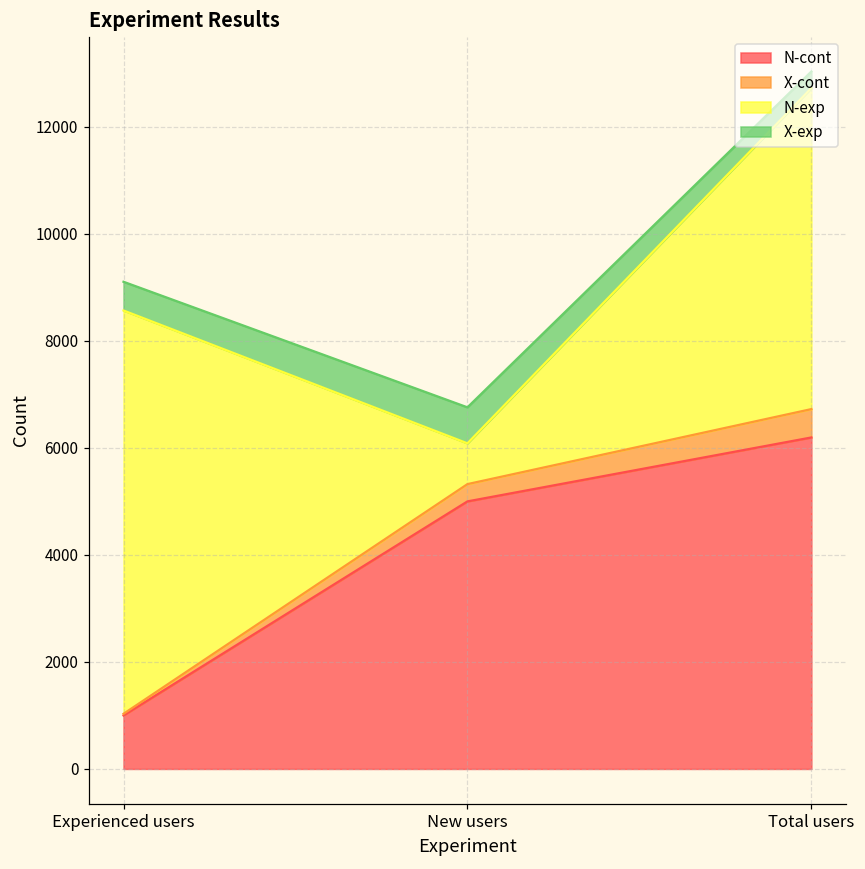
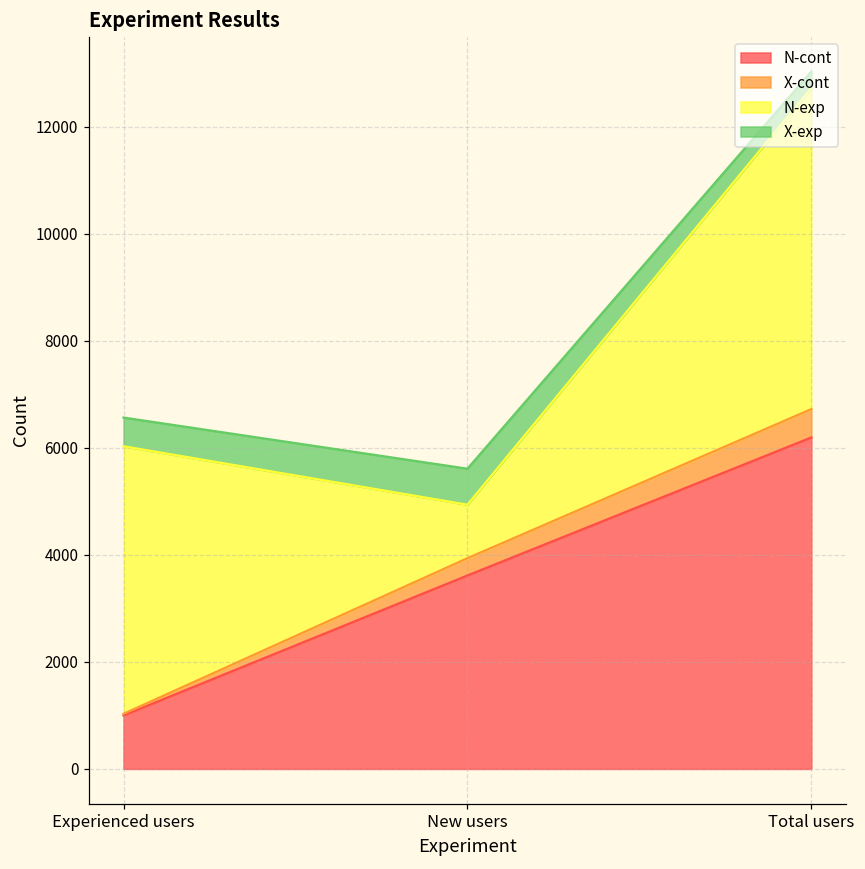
  {
    "N-cont": {
-     "New users": 5000,
+     "New users": 3600,
      "Total users": 6200
    },
    "X-cont": {
      "New users": 300,
      "Total users": 500
    },
    "N-exp": {
-     "Experienced users": 7500,
-     "New users": 800
+     "Experienced users": 5000,
+     "New users": 1000
    },
    "X-exp": {
      "Experienced users": 500,
      "New users": 700
    }
  }
